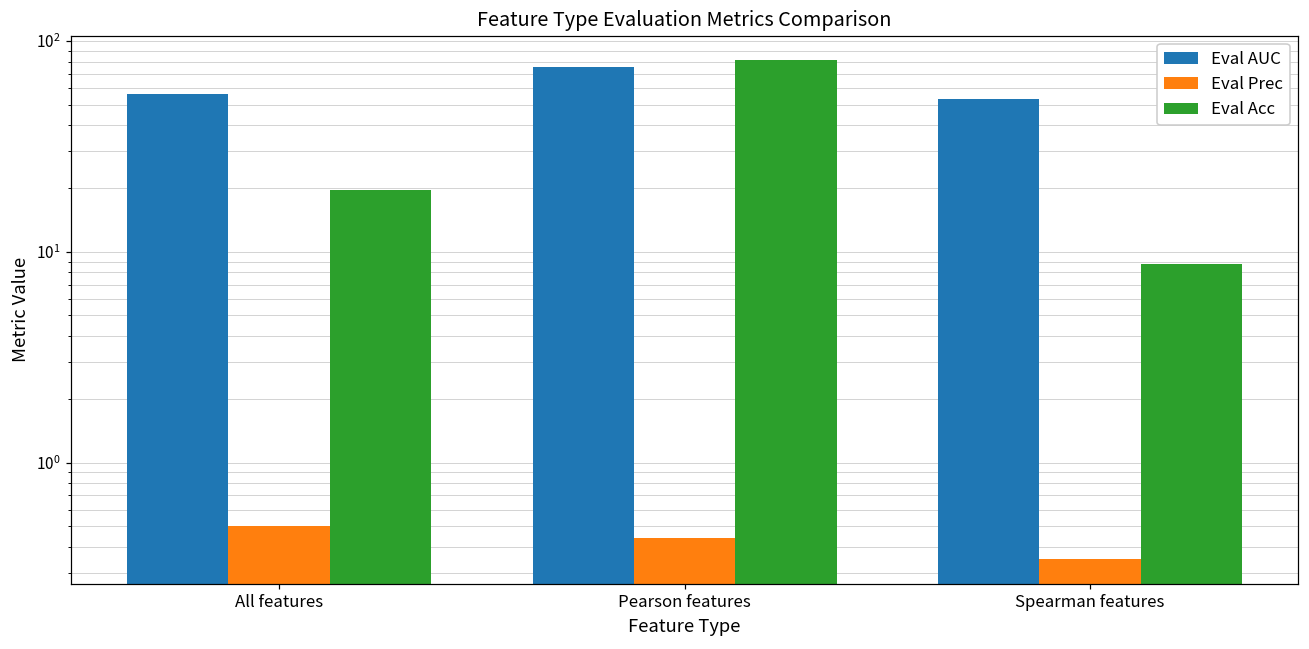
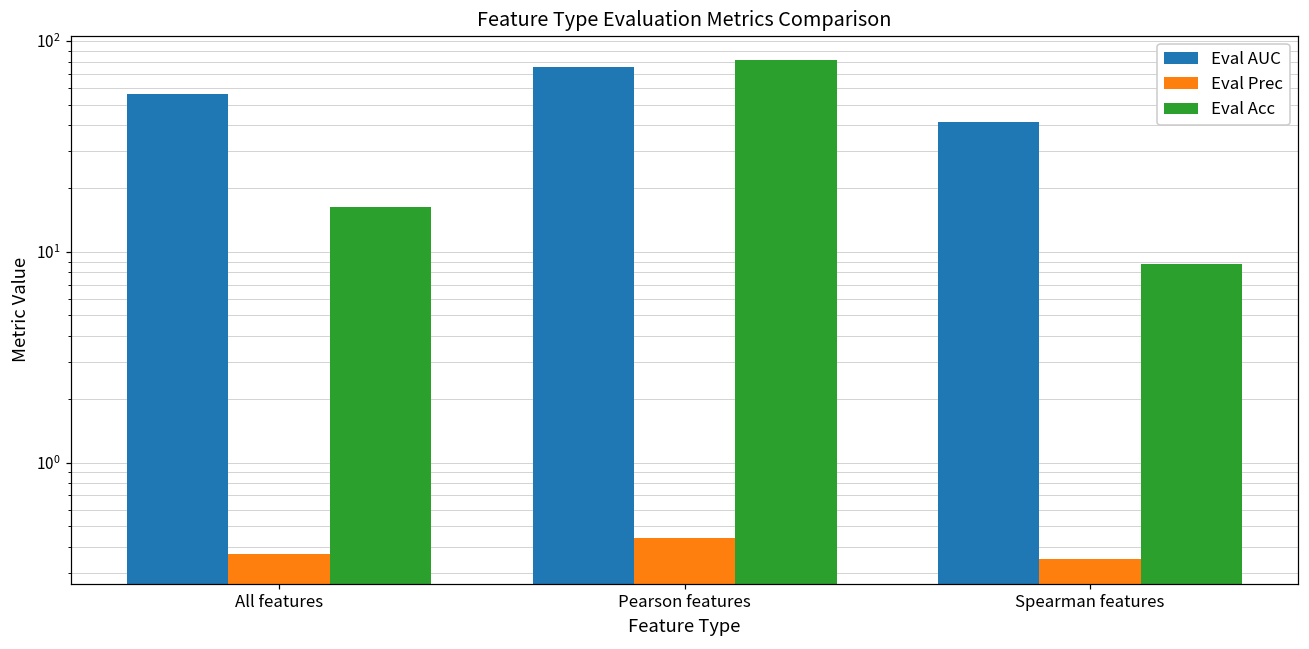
  {
    "Eval AUC": {
      "All features": 56,
      "Pearson features": 76,
-     "Spearman features": 53
+     "Spearman features": 41
    },
    "Eval Prec": {
-     "All features": 0.50,
+     "All features": 0.37,
      "Pearson features": 0.44,
      "Spearman features": 0.35
    },
    "Eval Acc": {
-     "All features": 20,
+     "All features": 16,
      "Pearson features": 81,
      "Spearman features": 9
    }
  }
